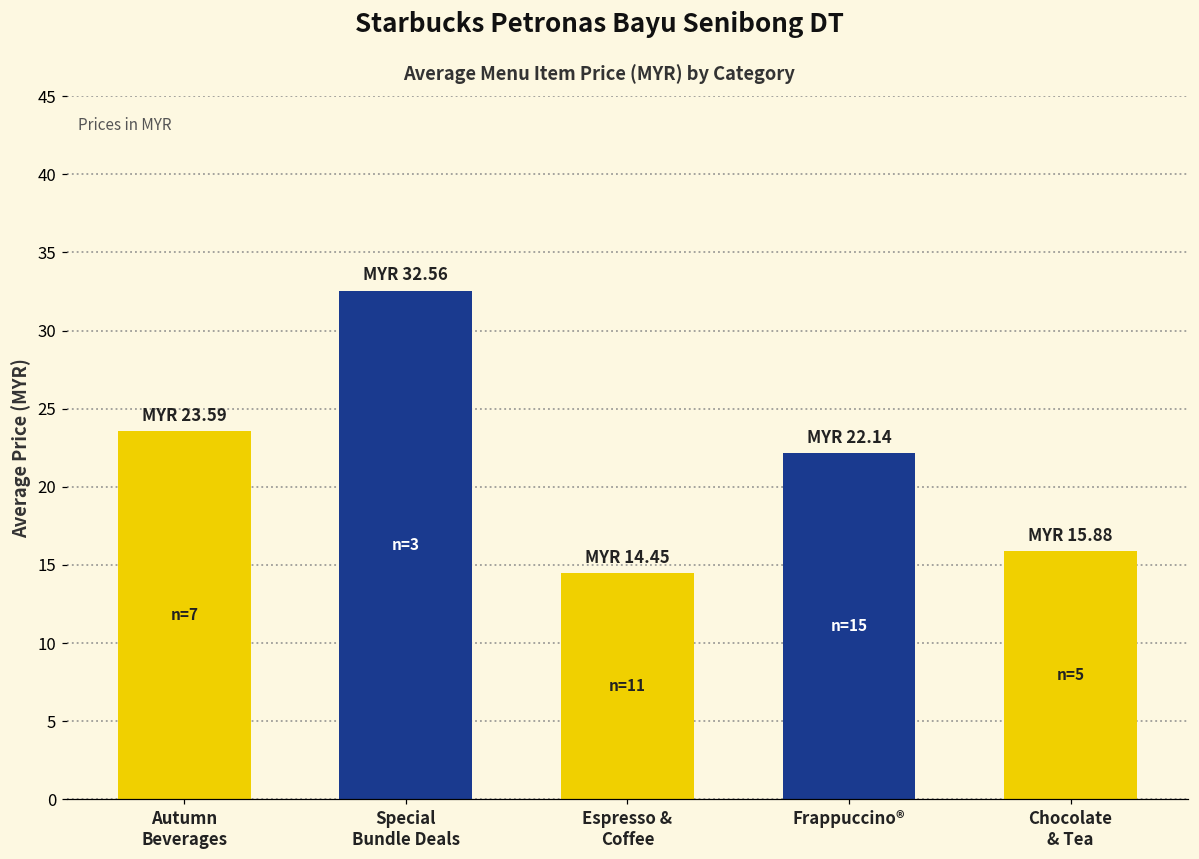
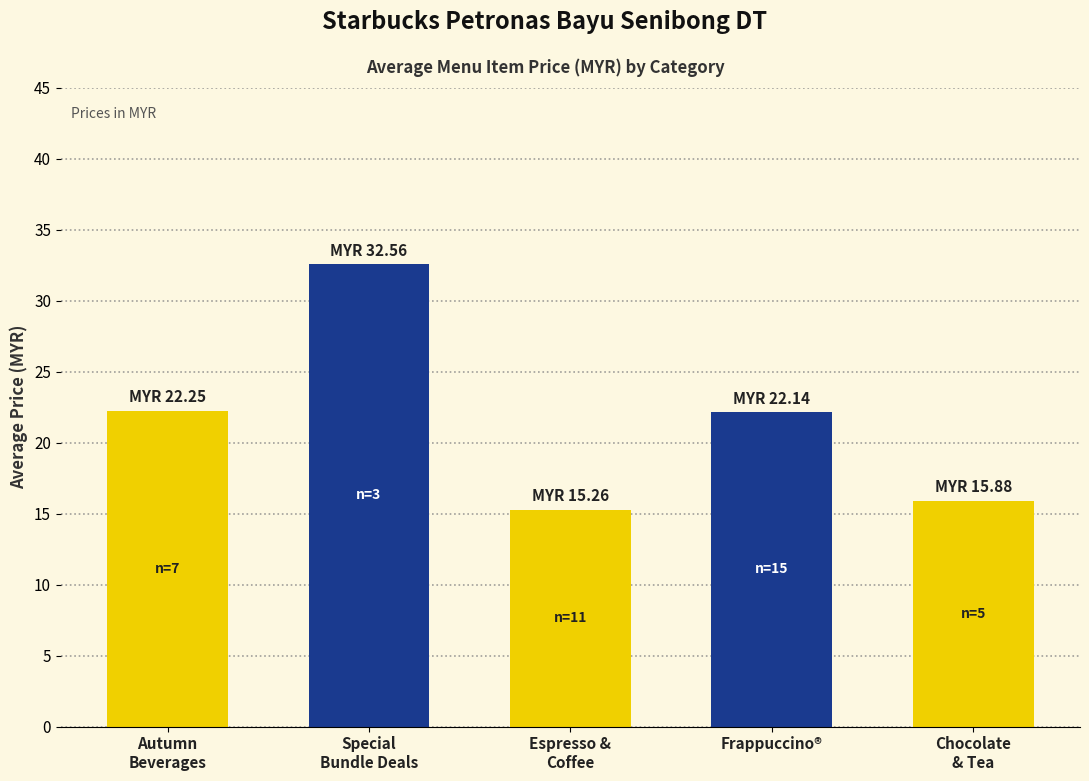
  {
-   "Autumn Beverages": 23.59,
+   "Autumn Beverages": 22.25,
    "Special Bundle Deals": 32.56,
-   "Espresso & Coffee": 14.45,
+   "Espresso & Coffee": 15.26,
    "Frappuccino®": 22.14,
    "Chocolate & Tea": 15.88
  }
